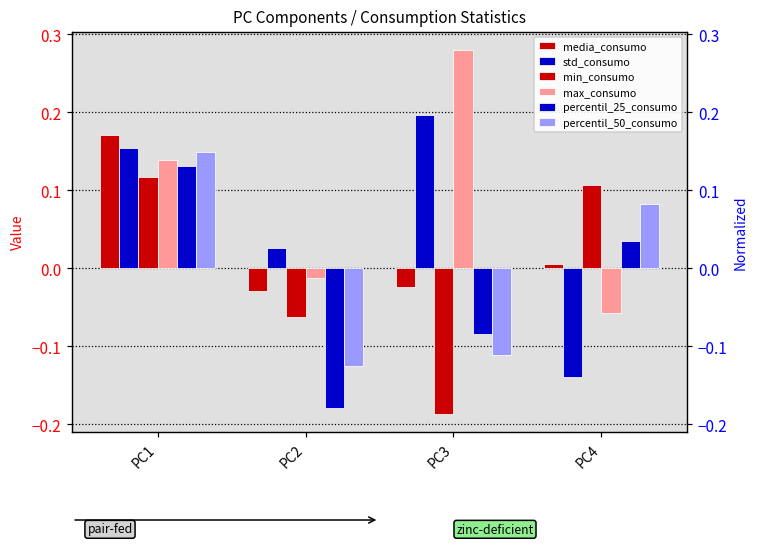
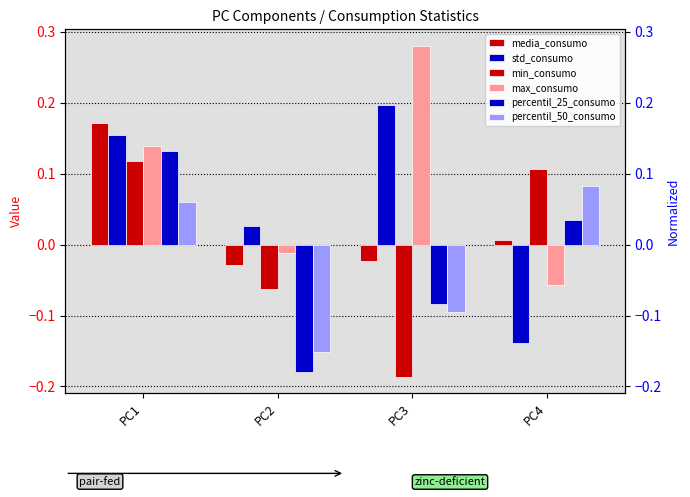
  {
    "max_consumo": {
      "PC1": 0.14,
      "PC2": -0.01,
      "PC3": 0.28,
      "PC4": -0.06
    },
    "percentil_50_consumo": {
-     "PC1": 0.15,
-     "PC2": -0.13,
-     "PC3": -0.11,
+     "PC1": 0.06,
+     "PC2": -0.15,
+     "PC3": -0.09,
      "PC4": 0.08
    }
  }
